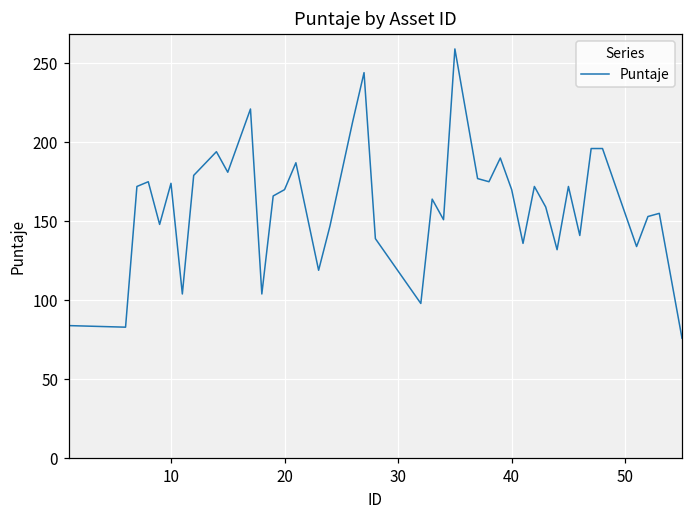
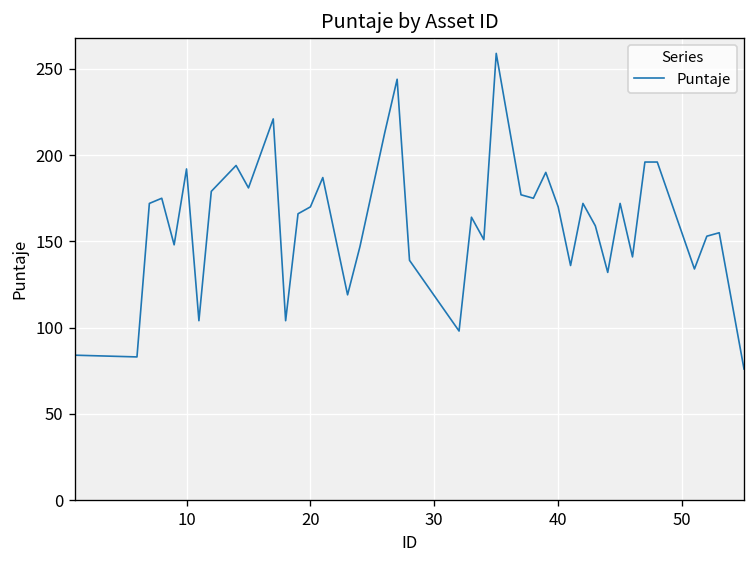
  {
-   "10": 174,
+   "10": 192,
    "20": 170,
    "40": 170
  }
